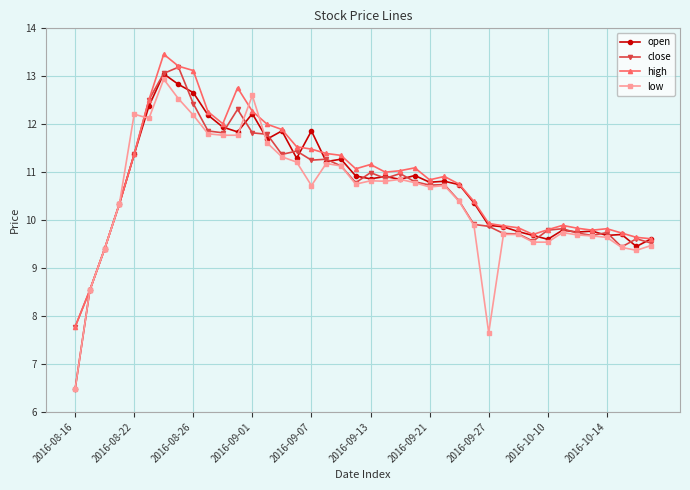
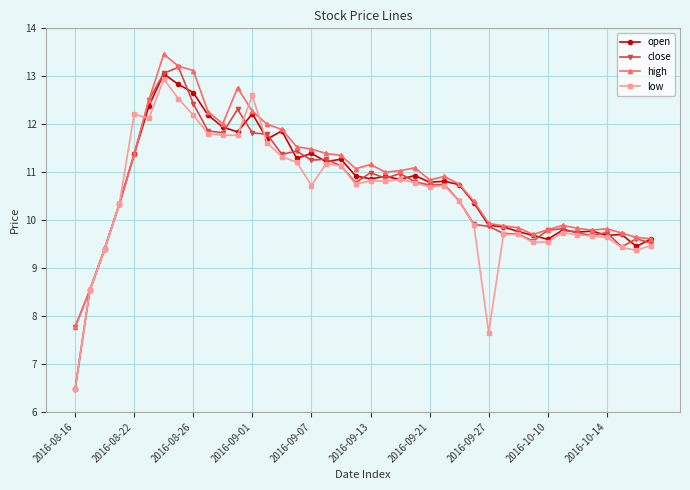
  {
    "open": {
      "2016-08-26": 12.7,
-     "2016-09-07": 11.9,
+     "2016-09-07": 11.4,
      "2016-10-10": 9.6
    },
    "low": {
      "2016-08-22": 12.2,
      "2016-08-26": 12.2,
      "2016-09-01": 12.6,
      "2016-09-07": 10.7,
      "2016-09-27": 7.7,
      "2016-10-10": 9.5
    }
  }
